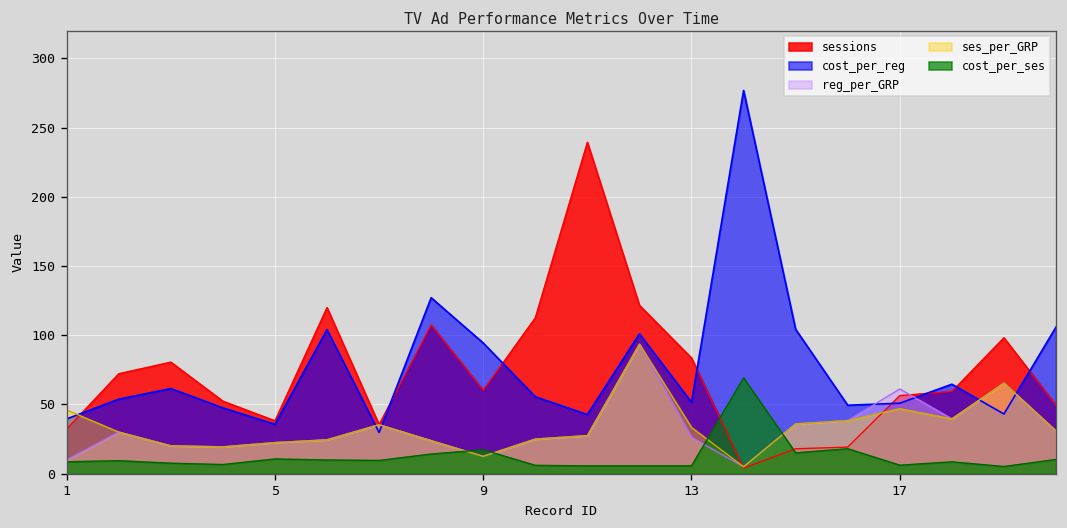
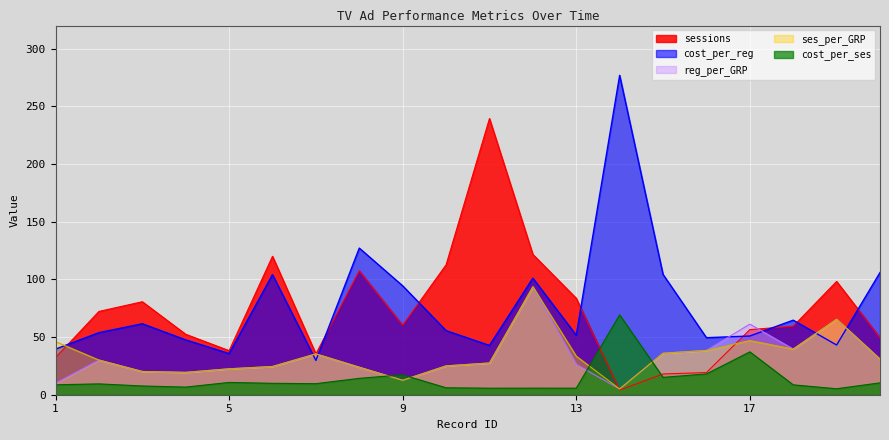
  {
    "sessions": {
      "1": 32,
      "5": 38,
      "9": 60,
      "13": 84,
      "17": 56
    },
    "cost_per_reg": {
      "1": 40,
      "5": 36,
      "9": 94,
      "13": 52,
      "17": 51
    },
    "reg_per_GRP": {
      "13": 26,
      "17": 61
    },
    "ses_per_GRP": {
      "1": 46,
      "13": 33,
      "17": 47
    },
    "cost_per_ses": {
      "5": 11,
      "9": 17,
      "13": 6,
-     "17": 6
+     "17": 37
    }
  }
